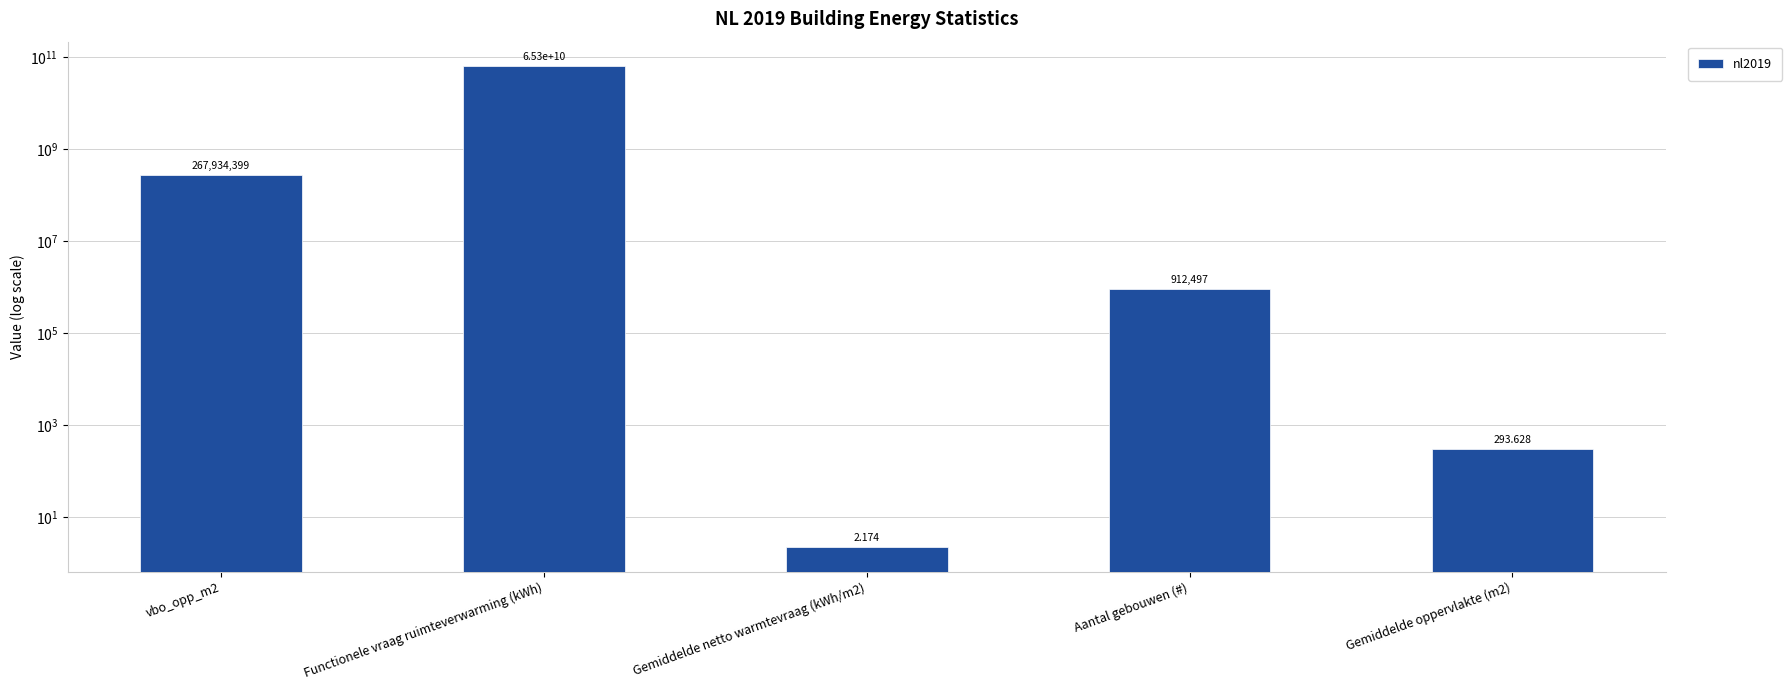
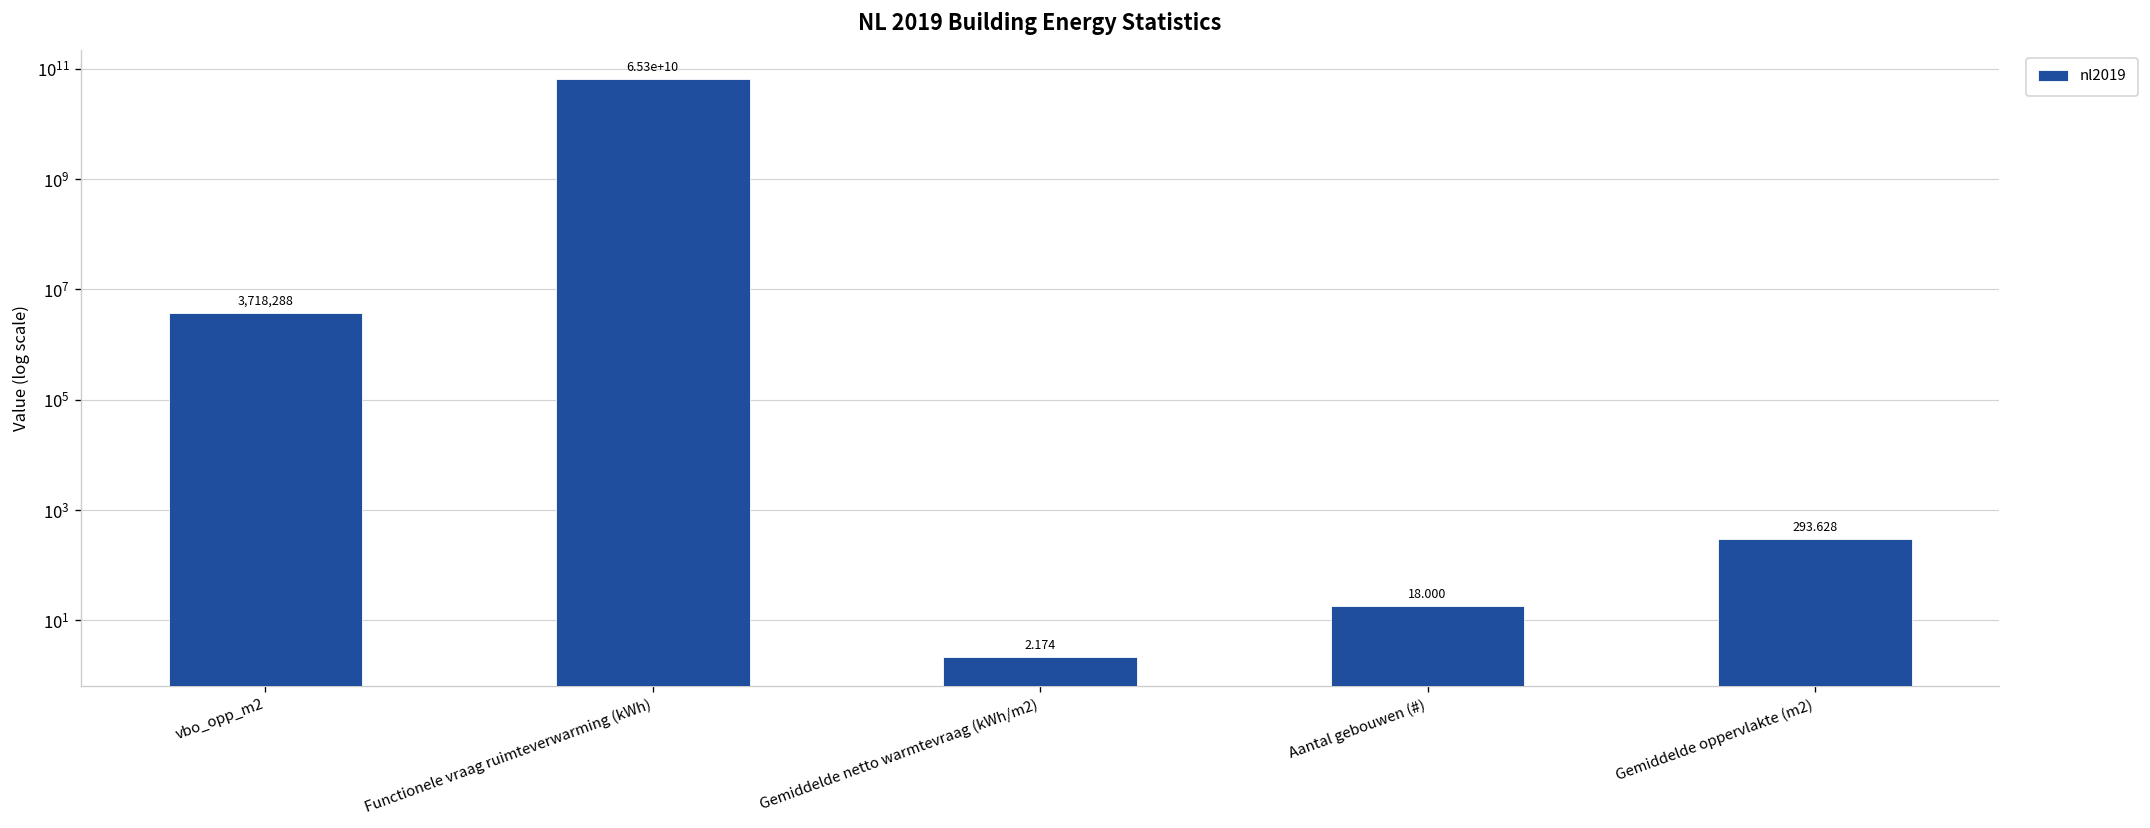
  {
-   "vbo_opp_m2": "267,934,399",
+   "vbo_opp_m2": "3,718,288",
    "Gemiddelde netto warmtevraag (kWh/m2)": "2.174",
-   "Aantal gebouwen (#)": "912,497",
+   "Aantal gebouwen (#)": "18.000",
    "Gemiddelde oppervlakte (m2)": "293.628"
  }
